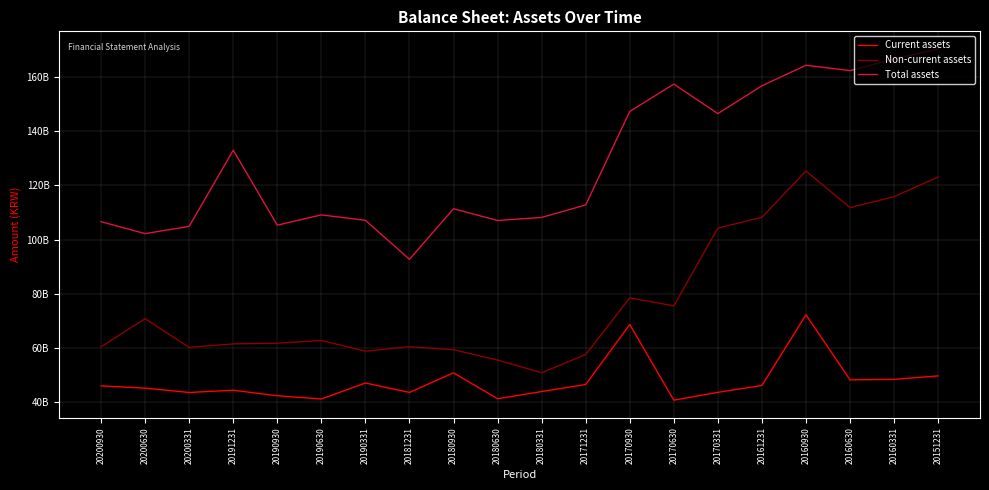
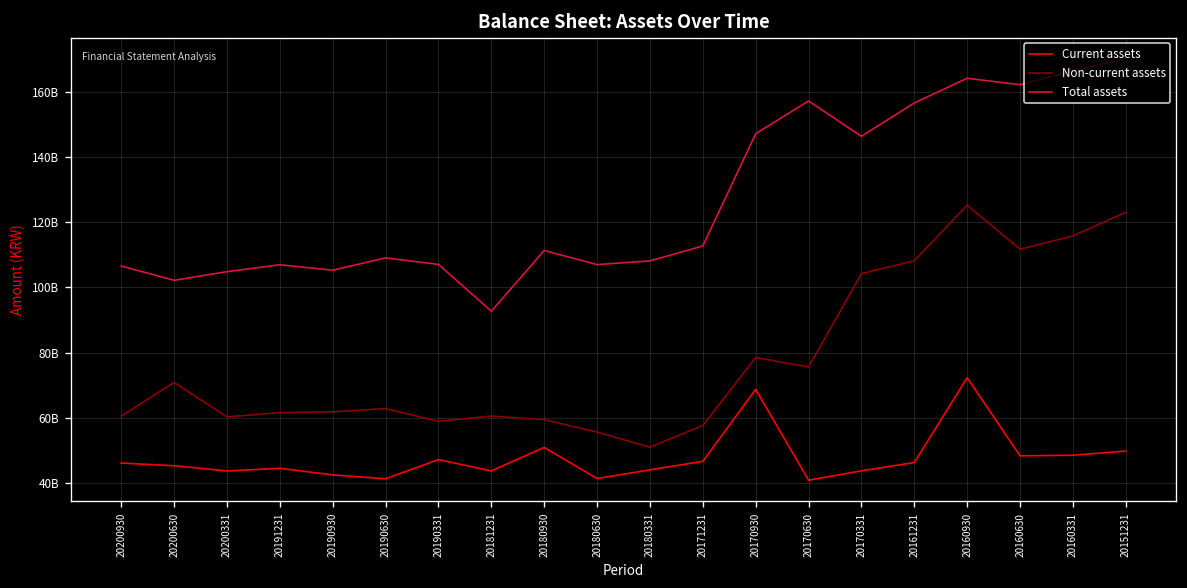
  {
    "Current assets": {
      "20200930": 46000000000,
      "20200630": 45000000000,
      "20200331": 44000000000,
      "20191231": 44000000000,
      "20190930": 42000000000,
      "20190630": 41000000000,
      "20190331": 47000000000,
      "20181231": 44000000000,
      "20180930": 51000000000,
      "20180630": 41000000000,
      "20180331": 44000000000,
      "20171231": 47000000000,
      "20170930": 69000000000,
      "20170630": 41000000000,
      "20170331": 44000000000,
      "20161231": 46000000000,
      "20160930": 72000000000,
      "20160630": 48000000000,
      "20160331": 48000000000,
      "20151231": 50000000000
    },
    "Non-current assets": {
      "20200930": 60000000000,
      "20200630": 71000000000,
      "20200331": 60000000000,
      "20191231": 62000000000,
      "20190930": 62000000000,
      "20190630": 63000000000,
      "20190331": 59000000000,
      "20181231": 61000000000,
      "20180930": 59000000000,
      "20180630": 56000000000,
      "20180331": 51000000000,
      "20171231": 58000000000,
      "20170930": 78000000000,
      "20170630": 76000000000,
      "20170331": 104000000000,
      "20161231": 108000000000,
      "20160930": 125000000000,
      "20160630": 112000000000,
      "20160331": 116000000000,
      "20151231": 123000000000
    },
    "Total assets": {
      "20200930": 107000000000,
      "20200630": 102000000000,
      "20200331": 105000000000,
-     "20191231": 133000000000,
+     "20191231": 107000000000,
      "20190930": 105000000000,
      "20190630": 109000000000,
      "20190331": 107000000000,
      "20181231": 93000000000,
      "20180930": 111000000000,
      "20180630": 107000000000,
      "20180331": 108000000000,
      "20171231": 113000000000,
      "20170930": 147000000000,
      "20170630": 157000000000,
      "20170331": 146000000000,
      "20161231": 157000000000,
      "20160930": 164000000000,
      "20160630": 162000000000
    }
  }
